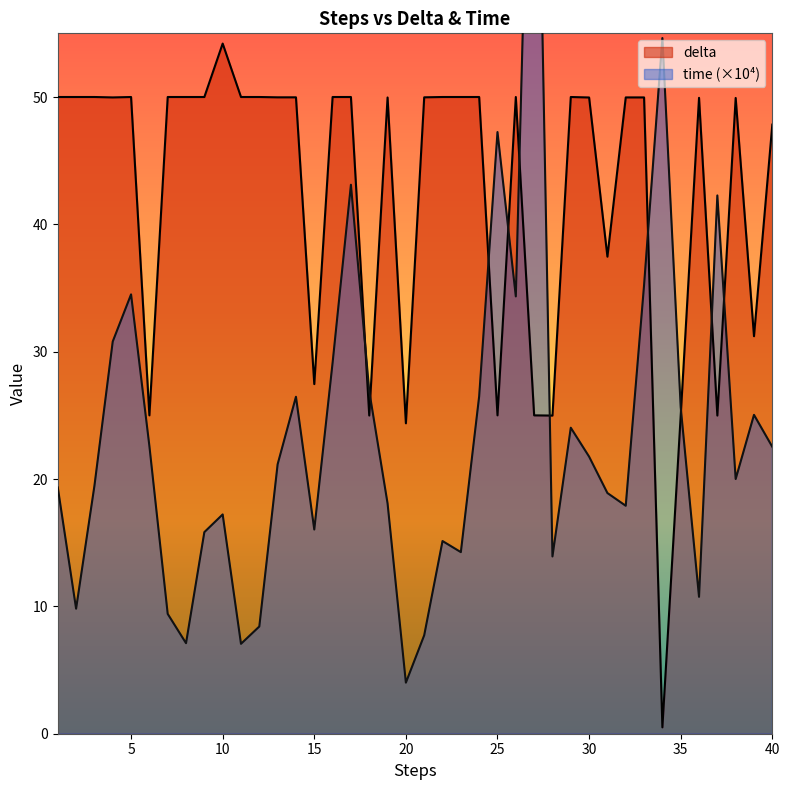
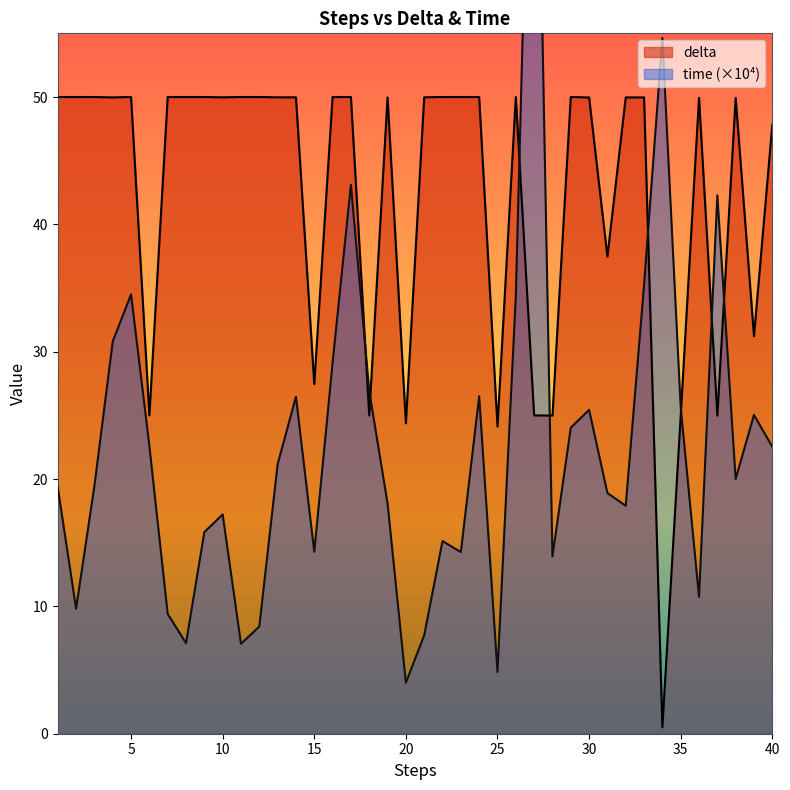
  {
    "delta": {
      "5": 50.0,
-     "10": 54.2,
+     "10": 50.0,
      "15": 27.5,
      "20": 24.4,
-     "25": 25.0,
+     "25": 24.1,
      "30": 50.0,
      "35": 25.0,
      "40": 47.8
    },
    "time (×10⁴)": {
      "5": 34.5,
      "10": 17.2,
-     "15": 16.0,
+     "15": 14.3,
      "20": 4.0,
-     "25": 47.2,
-     "30": 21.8,
+     "25": 4.9,
+     "30": 25.4,
      "35": 25.6,
      "40": 22.5
    }
  }
